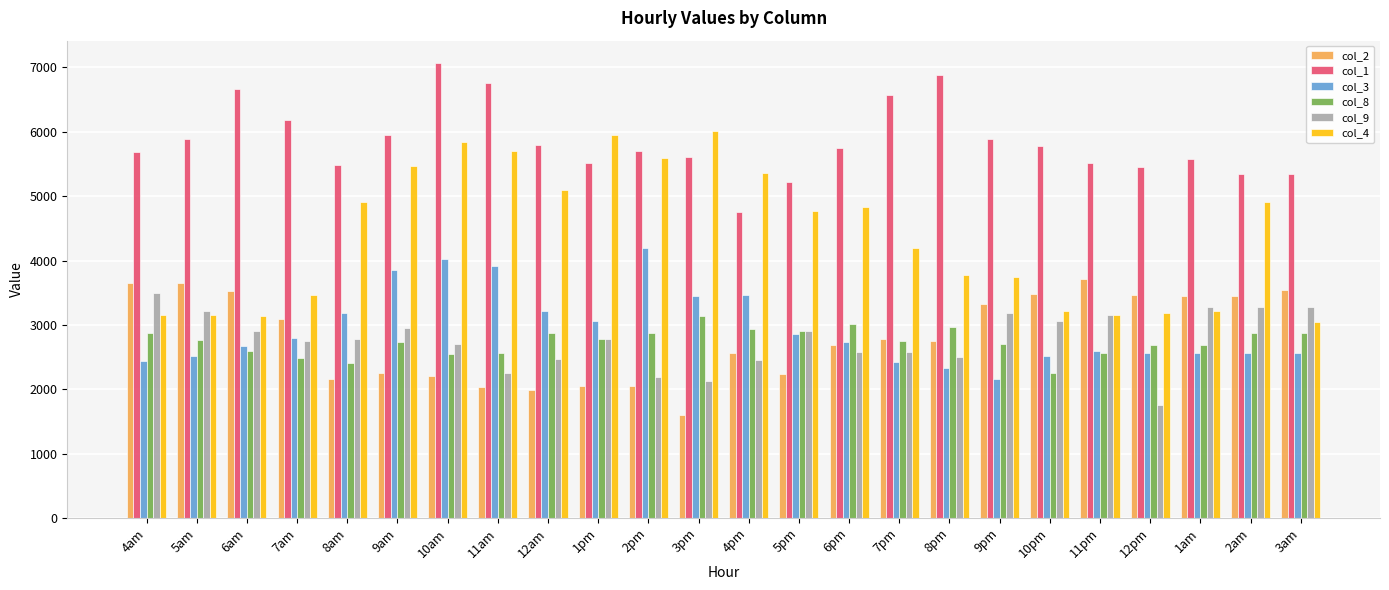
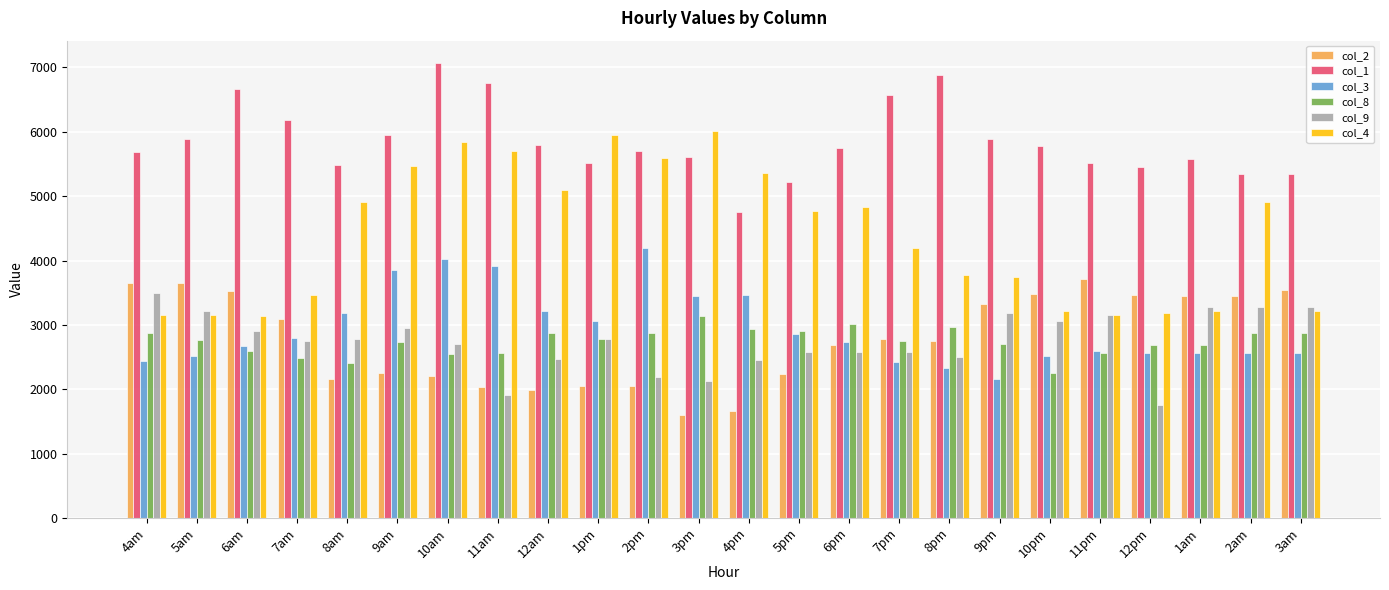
  {
    "col_2": {
      "4am": 3600,
      "5am": 3600,
      "6am": 3500,
      "7am": 3100,
      "8am": 2200,
      "9am": 2300,
      "10am": 2200,
      "11am": 2000,
      "12am": 2000,
      "1pm": 2100,
      "2pm": 2100,
      "3pm": 1600,
-     "4pm": 2600,
+     "4pm": 1700,
      "5pm": 2200,
      "6pm": 2700,
      "7pm": 2800,
      "8pm": 2800,
      "9pm": 3300,
      "10pm": 3500,
      "11pm": 3700,
      "12pm": 3500,
      "1am": 3400,
      "2am": 3400,
      "3am": 3500
    },
    "col_1": {
      "4am": 5700,
      "5am": 5900,
      "6am": 6700,
      "7am": 6200,
      "8am": 5500,
      "9am": 5900,
      "10am": 7100,
      "11am": 6800,
      "12am": 5800,
      "1pm": 5500,
      "2pm": 5700,
      "3pm": 5600,
      "4pm": 4800,
      "5pm": 5200,
      "6pm": 5800,
      "7pm": 6600,
      "8pm": 6900,
      "9pm": 5900,
      "10pm": 5800,
      "11pm": 5500,
      "12pm": 5500,
      "1am": 5600,
      "2am": 5300,
      "3am": 5400
    },
    "col_3": {
      "4am": 2400,
      "5am": 2500,
      "6am": 2700,
      "7am": 2800,
      "8am": 3200,
      "9am": 3800,
      "10am": 4000,
      "11am": 3900,
      "12am": 3200,
      "1pm": 3100,
      "2pm": 4200,
      "3pm": 3500,
      "4pm": 3500,
      "5pm": 2900,
      "6pm": 2700,
      "7pm": 2400,
      "8pm": 2300,
      "9pm": 2200,
      "10pm": 2500,
      "11pm": 2600,
      "12pm": 2600,
      "1am": 2600,
      "2am": 2600,
      "3am": 2600
    },
    "col_8": {
      "4am": 2900,
      "5am": 2800,
      "6am": 2600,
      "7am": 2500,
      "8am": 2400,
      "9am": 2700,
      "10am": 2600,
      "11am": 2600,
      "12am": 2900,
      "1pm": 2800,
      "2pm": 2900,
      "3pm": 3100,
      "4pm": 2900,
      "5pm": 2900,
      "6pm": 3000,
      "7pm": 2700,
      "8pm": 3000,
      "9pm": 2700,
      "10pm": 2300,
      "11pm": 2600,
      "12pm": 2700,
      "1am": 2700,
      "2am": 2900,
      "3am": 2900
    },
    "col_9": {
      "4am": 3500,
      "5am": 3200,
      "6am": 2900,
      "7am": 2700,
      "8am": 2800,
      "9am": 3000,
      "10am": 2700,
-     "11am": 2200,
+     "11am": 1900,
      "12am": 2500,
      "1pm": 2800,
      "2pm": 2200,
      "3pm": 2100,
      "4pm": 2500,
-     "5pm": 2900,
+     "5pm": 2600,
      "6pm": 2600,
      "7pm": 2600,
      "8pm": 2500,
      "9pm": 3200,
      "10pm": 3100,
      "11pm": 3200,
      "12pm": 1700,
      "1am": 3300,
      "2am": 3300,
      "3am": 3300
    },
    "col_4": {
      "4am": 3100,
      "5am": 3100,
      "6am": 3100,
      "7am": 3500,
      "8am": 4900,
      "9am": 5500,
      "10am": 5800,
      "11am": 5700,
      "12am": 5100,
      "1pm": 6000,
      "2pm": 5600,
      "3pm": 6000,
      "4pm": 5400,
      "5pm": 4800,
      "6pm": 4800,
      "7pm": 4200,
      "8pm": 3800,
      "9pm": 3700,
      "10pm": 3200,
      "11pm": 3200,
      "12pm": 3200,
      "1am": 3200,
      "2am": 4900,
-     "3am": 3000
+     "3am": 3200
    }
  }
